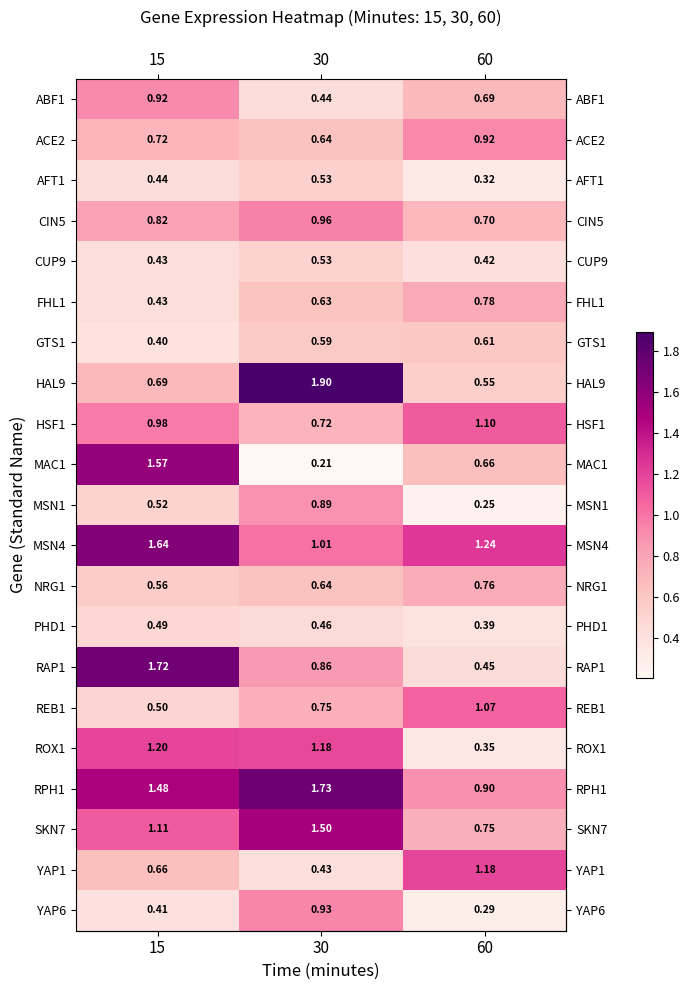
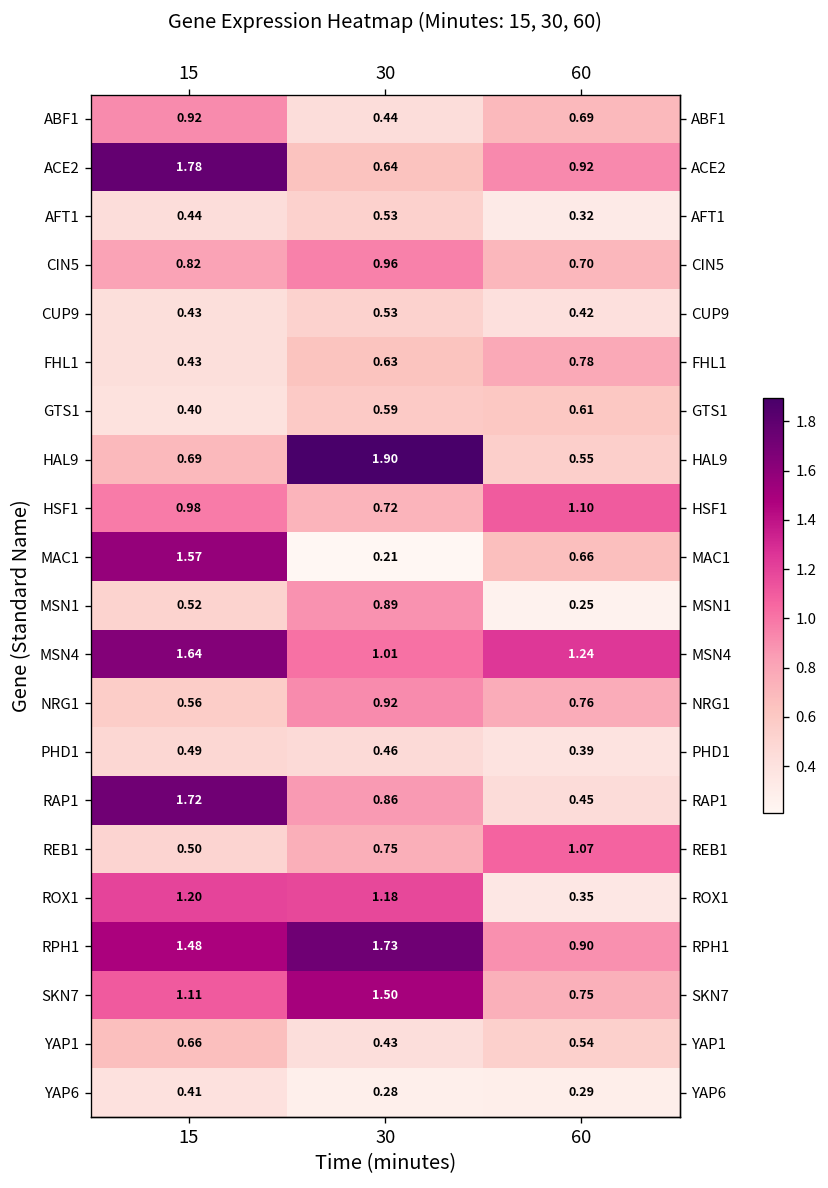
  {
    "ABF1": {
      "15": 0.92,
      "30": 0.44,
      "60": 0.69
    },
    "ACE2": {
-     "15": 0.72,
+     "15": 1.78,
      "30": 0.64,
      "60": 0.92
    },
    "AFT1": {
      "15": 0.44,
      "30": 0.53,
      "60": 0.32
    },
    "CIN5": {
      "15": 0.82,
      "30": 0.96,
      "60": 0.70
    },
    "CUP9": {
      "15": 0.43,
      "30": 0.53,
      "60": 0.42
    },
    "FHL1": {
      "15": 0.43,
      "30": 0.63,
      "60": 0.78
    },
    "GTS1": {
      "15": 0.40,
      "30": 0.59,
      "60": 0.61
    },
    "HAL9": {
      "15": 0.69,
      "30": 1.90,
      "60": 0.55
    },
    "HSF1": {
      "15": 0.98,
      "30": 0.72,
      "60": 1.10
    },
    "MAC1": {
      "15": 1.57,
      "30": 0.21,
      "60": 0.66
    },
    "MSN1": {
      "15": 0.52,
      "30": 0.89,
      "60": 0.25
    },
    "MSN4": {
      "15": 1.64,
      "30": 1.01,
      "60": 1.24
    },
    "NRG1": {
      "15": 0.56,
-     "30": 0.64,
+     "30": 0.92,
      "60": 0.76
    },
    "PHD1": {
      "15": 0.49,
      "30": 0.46,
      "60": 0.39
    },
    "RAP1": {
      "15": 1.72,
      "30": 0.86,
      "60": 0.45
    },
    "REB1": {
      "15": 0.50,
      "30": 0.75,
      "60": 1.07
    },
    "ROX1": {
      "15": 1.20,
      "30": 1.18,
      "60": 0.35
    },
    "RPH1": {
      "15": 1.48,
      "30": 1.73,
      "60": 0.90
    },
    "SKN7": {
      "15": 1.11,
      "30": 1.50,
      "60": 0.75
    },
    "YAP1": {
      "15": 0.66,
      "30": 0.43,
-     "60": 1.18
+     "60": 0.54
    },
    "YAP6": {
      "15": 0.41,
-     "30": 0.93,
+     "30": 0.28,
      "60": 0.29
    }
  }
